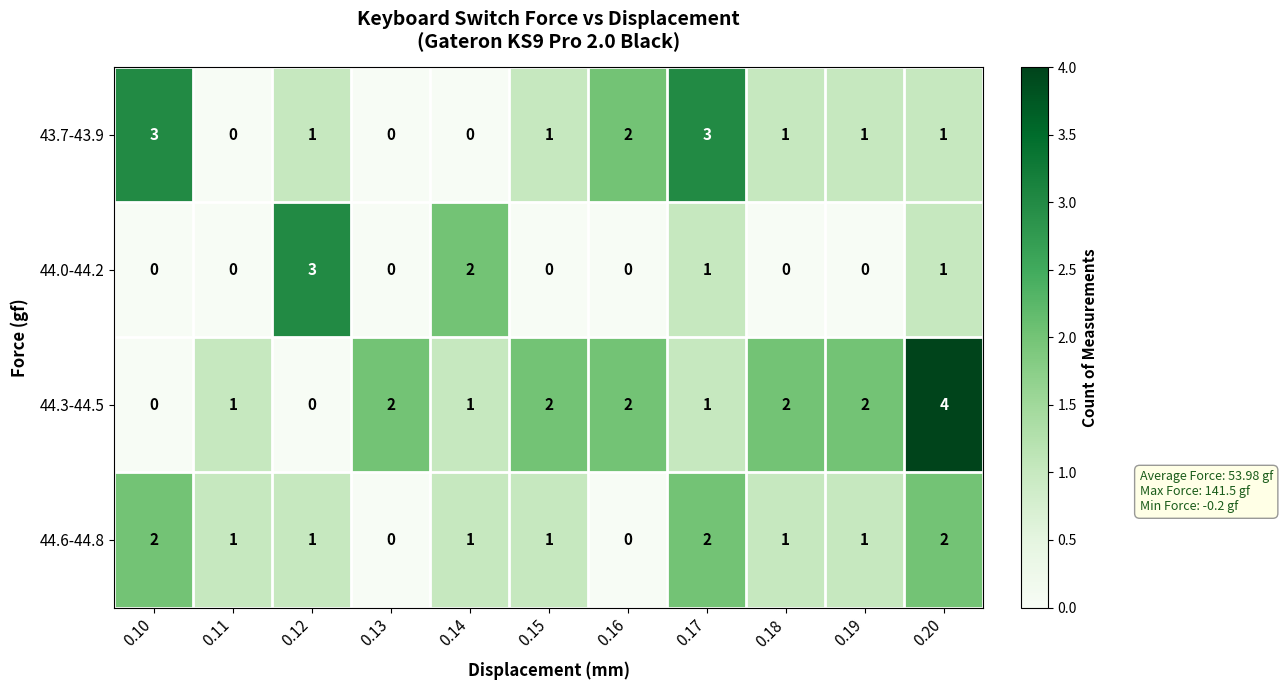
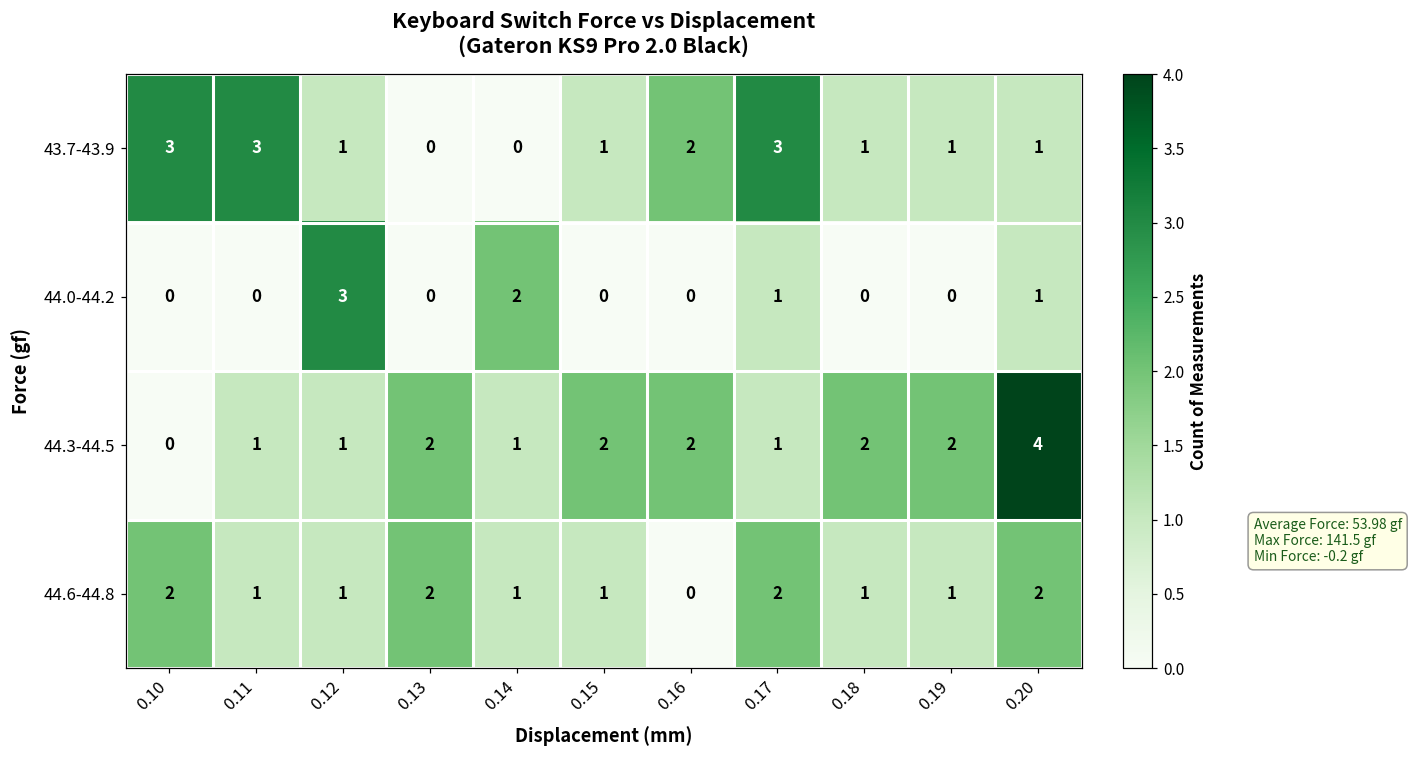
  {
    "43.7-43.9": {
      "0.10": 3,
-     "0.11": 0,
+     "0.11": 3,
      "0.12": 1,
      "0.13": 0,
      "0.14": 0,
      "0.15": 1,
      "0.16": 2,
      "0.17": 3,
      "0.18": 1,
      "0.19": 1,
      "0.20": 1
    },
    "44.0-44.2": {
      "0.10": 0,
      "0.11": 0,
      "0.12": 3,
      "0.13": 0,
      "0.14": 2,
      "0.15": 0,
      "0.16": 0,
      "0.17": 1,
      "0.18": 0,
      "0.19": 0,
      "0.20": 1
    },
    "44.3-44.5": {
      "0.10": 0,
      "0.11": 1,
-     "0.12": 0,
+     "0.12": 1,
      "0.13": 2,
      "0.14": 1,
      "0.15": 2,
      "0.16": 2,
      "0.17": 1,
      "0.18": 2,
      "0.19": 2,
      "0.20": 4
    },
    "44.6-44.8": {
      "0.10": 2,
      "0.11": 1,
      "0.12": 1,
-     "0.13": 0,
+     "0.13": 2,
      "0.14": 1,
      "0.15": 1,
      "0.16": 0,
      "0.17": 2,
      "0.18": 1,
      "0.19": 1,
      "0.20": 2
    }
  }
